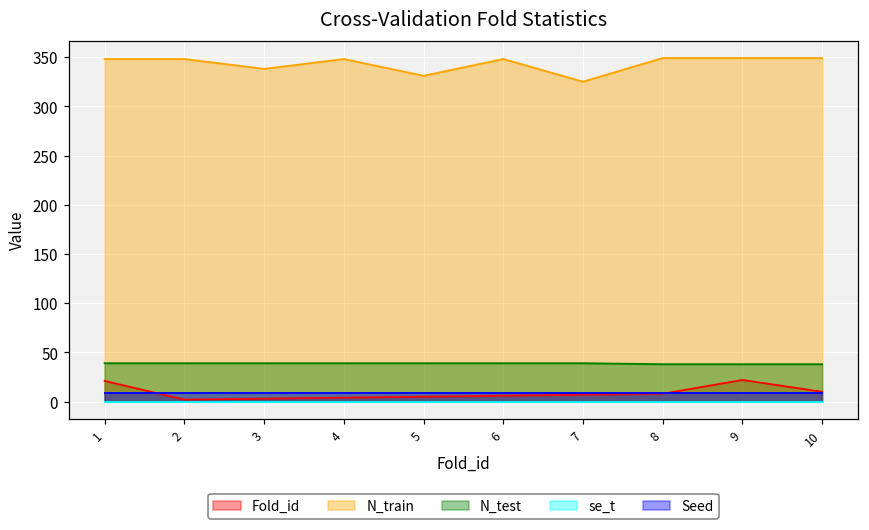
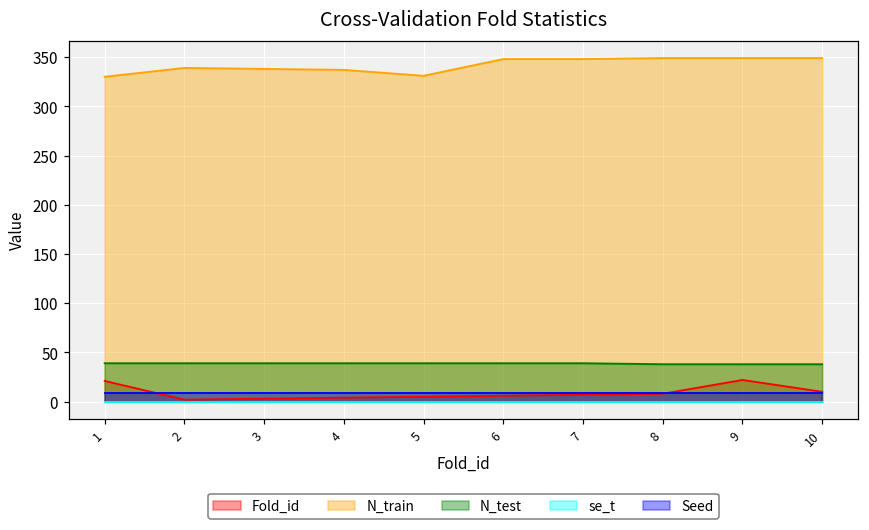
  {
    "Fold_id": {
      "1": 20,
      "3": 0,
      "4": 0,
      "5": 10,
      "6": 10,
      "9": 20
    },
    "N_train": {
-     "1": 350,
-     "2": 350,
+     "1": 330,
+     "2": 340,
      "3": 340,
-     "4": 350,
+     "4": 340,
      "5": 330,
      "6": 350,
-     "7": 330,
+     "7": 350,
      "8": 350,
      "9": 350,
      "10": 350
    },
    "N_test": {
      "1": 40,
      "2": 40,
      "3": 40,
      "4": 40,
      "5": 40,
      "6": 40,
      "7": 40,
      "8": 40,
      "9": 40,
      "10": 40
    },
    "se_t": {
      "1": 0,
      "3": 0,
      "4": 0,
      "5": 0,
      "6": 0,
      "7": 0,
      "8": 0,
      "9": 0,
      "10": 0
    },
    "Seed": {
      "1": 10,
      "2": 10,
      "3": 10,
      "4": 10,
      "5": 10,
      "6": 10,
      "9": 10
    }
  }
